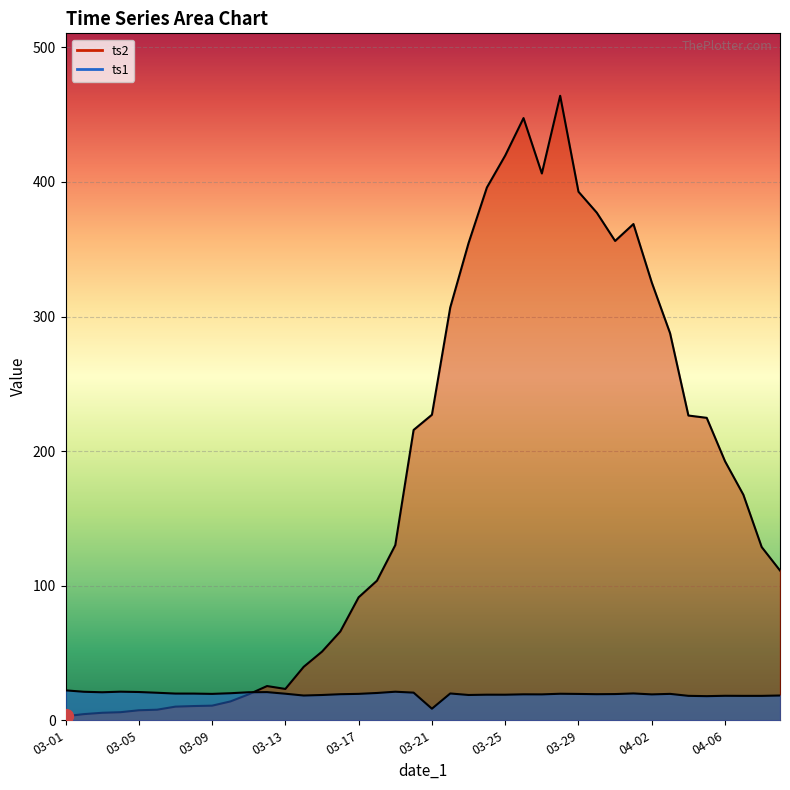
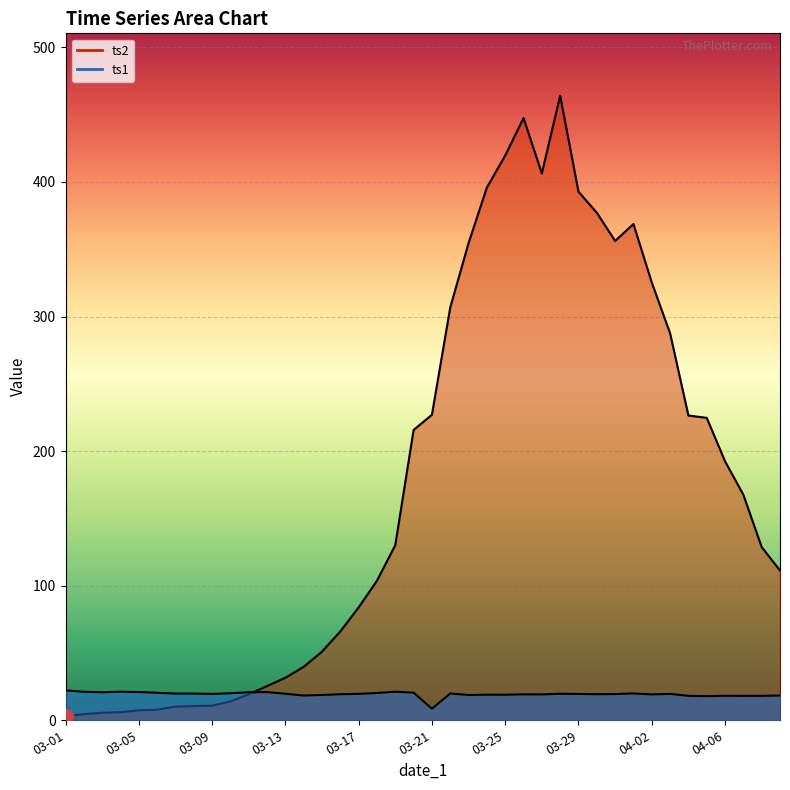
  {
    "ts2": {
      "03-05": 7,
      "03-09": 11,
-     "03-13": 23,
-     "03-17": 91,
+     "03-13": 32,
+     "03-17": 84,
      "03-21": 227,
      "03-25": 420,
      "03-29": 393,
      "04-02": 325,
      "04-06": 192
    },
    "ts1": {
      "03-01": 22,
      "03-05": 21,
      "03-09": 20,
      "03-13": 20,
      "03-17": 20,
      "03-21": 9,
      "03-25": 19,
      "03-29": 20,
      "04-02": 19,
      "04-06": 18
    }
  }
